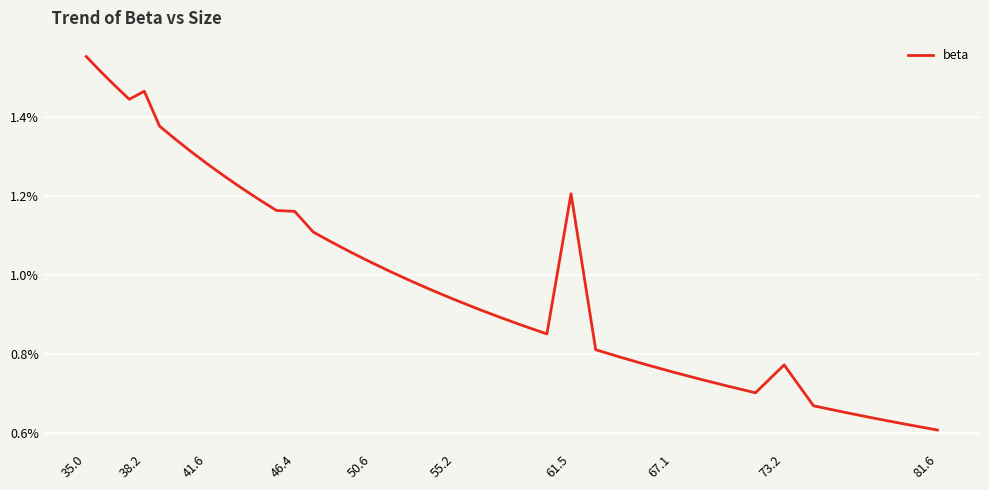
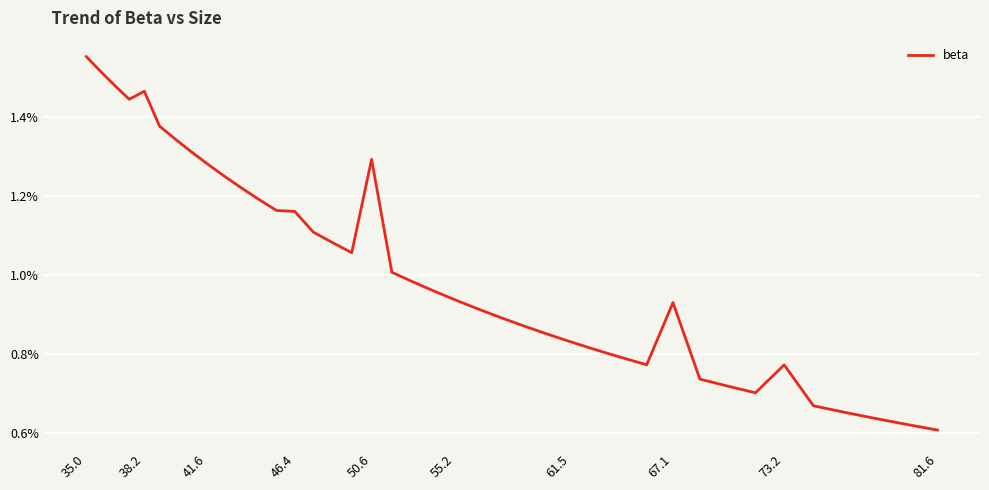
  {
    "35.0": "1.55%",
    "38.2": "1.46%",
    "41.6": "1.28%",
    "46.4": "1.16%",
-   "50.6": "1.03%",
+   "50.6": "1.29%",
    "55.2": "0.94%",
-   "61.5": "1.20%",
-   "67.1": "0.75%",
+   "61.5": "0.83%",
+   "67.1": "0.93%",
    "73.2": "0.77%",
    "81.6": "0.61%"
  }
